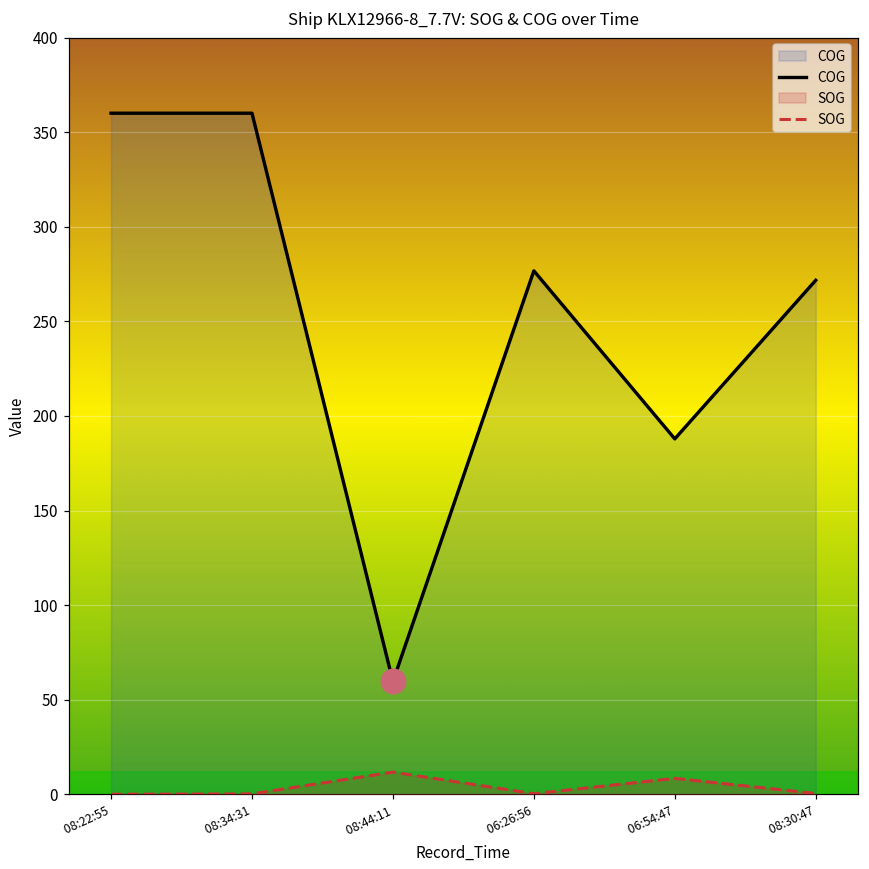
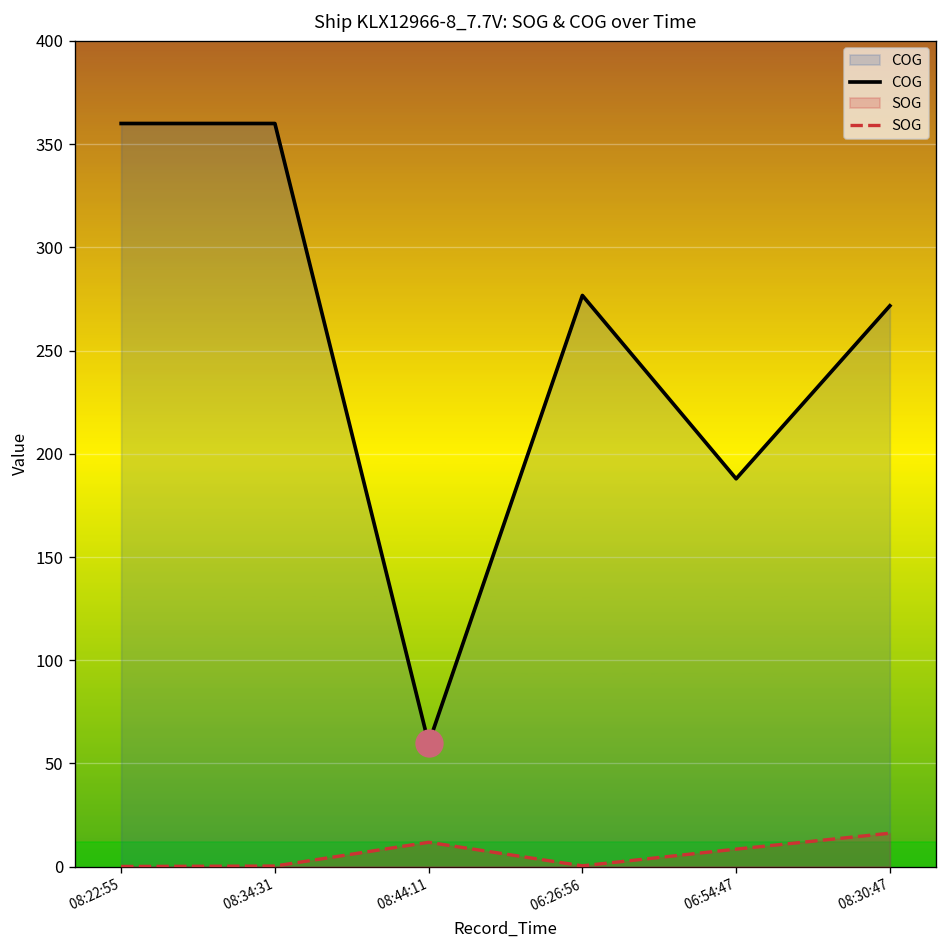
  {
    "SOG": {
      "08:22:55": 0,
      "08:34:31": 0,
      "08:44:11": 12,
      "06:26:56": 0,
      "06:54:47": 9,
-     "08:30:47": 1
+     "08:30:47": 16
    }
  }
